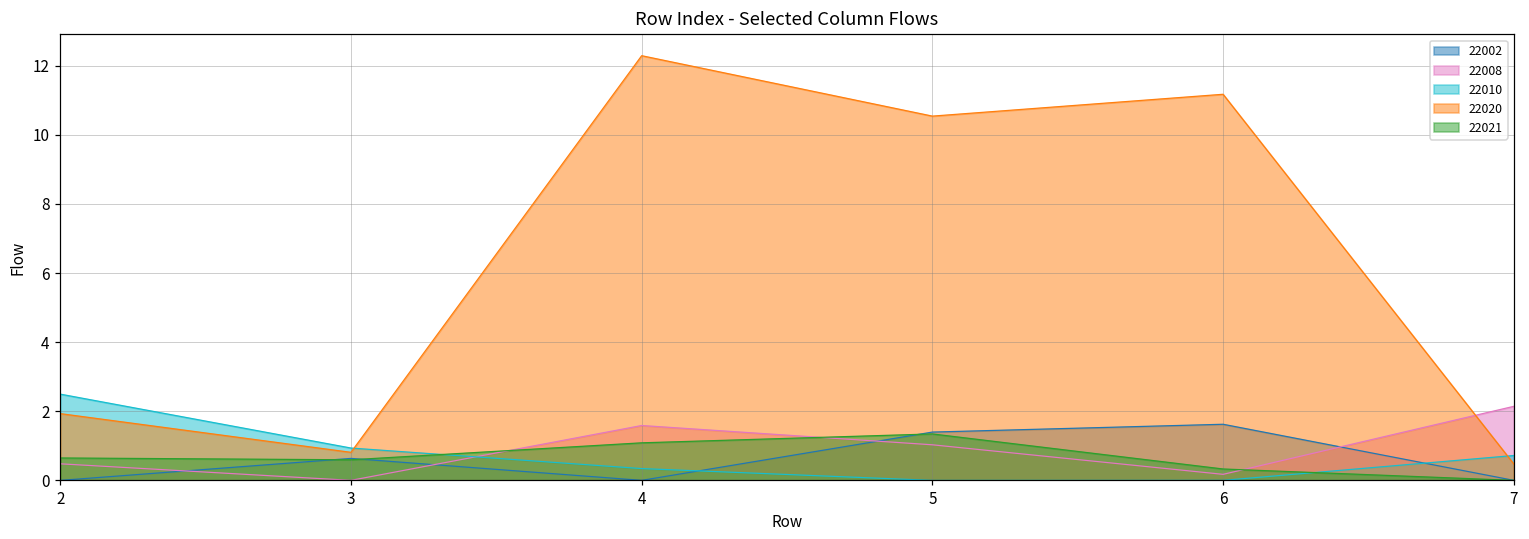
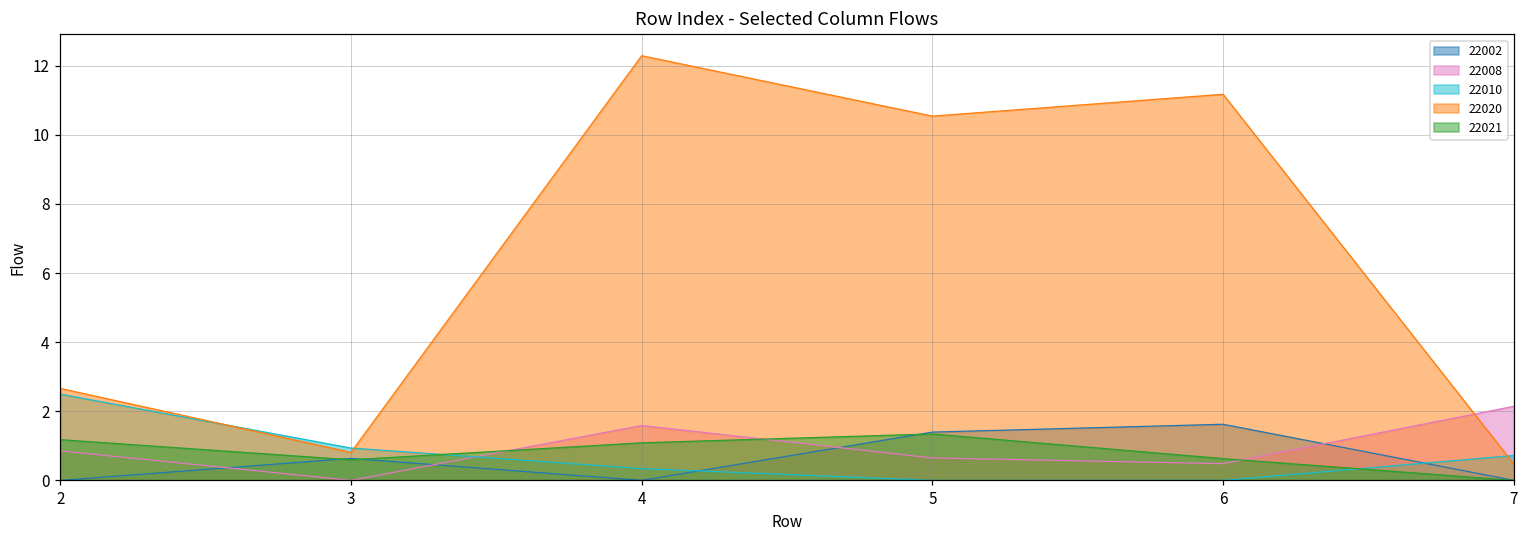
  {
    "22008": {
-     "2": 0.5,
+     "2": 0.9,
      "3": 0.0,
      "4": 1.6,
-     "5": 1.0,
-     "6": 0.2,
+     "5": 0.7,
+     "6": 0.5,
      "7": 2.1
    },
    "22020": {
-     "2": 1.9,
+     "2": 2.7,
      "3": 0.8,
      "4": 12.3,
      "5": 10.5,
      "6": 11.2,
      "7": 0.5
    },
    "22021": {
-     "2": 0.6,
+     "2": 1.2,
      "4": 1.1,
-     "6": 0.3
+     "6": 0.6
    }
  }
